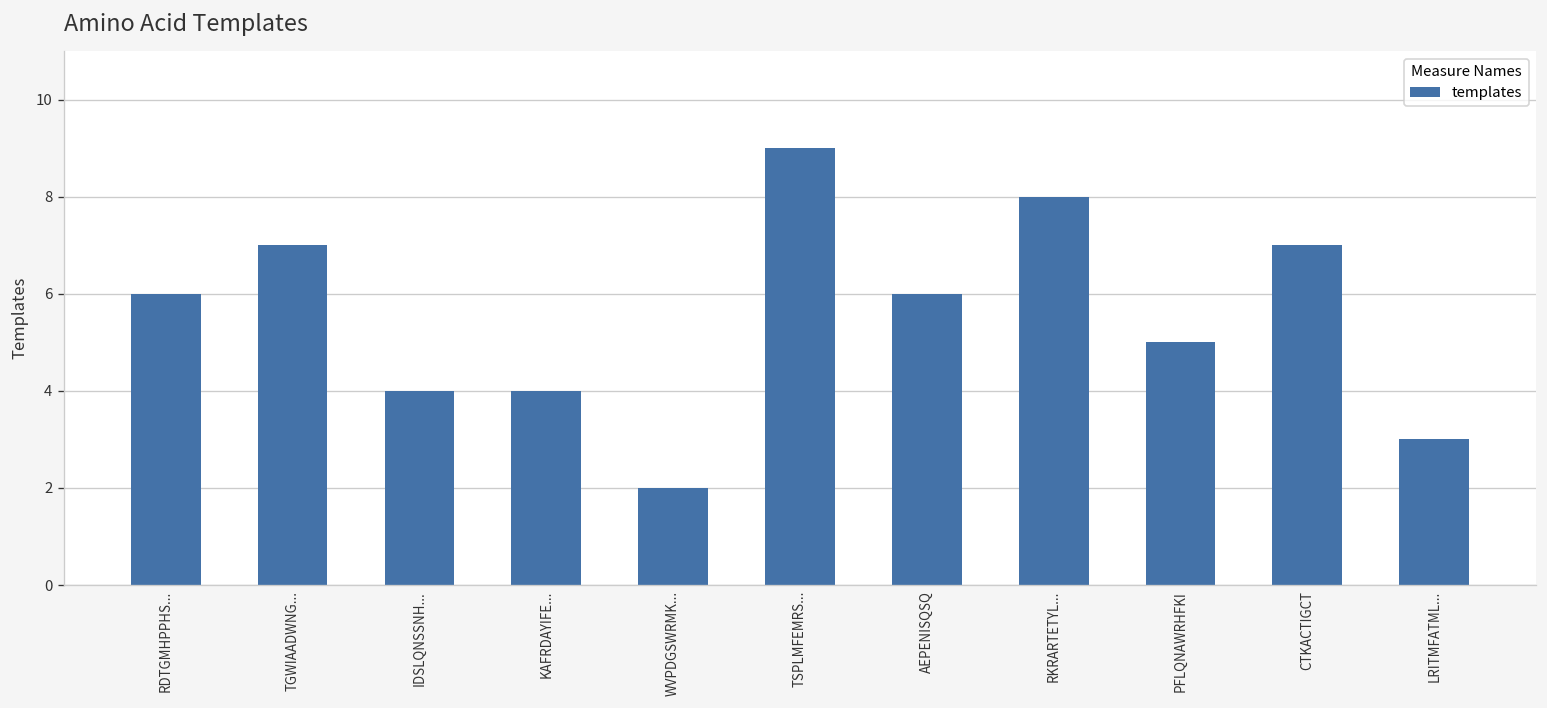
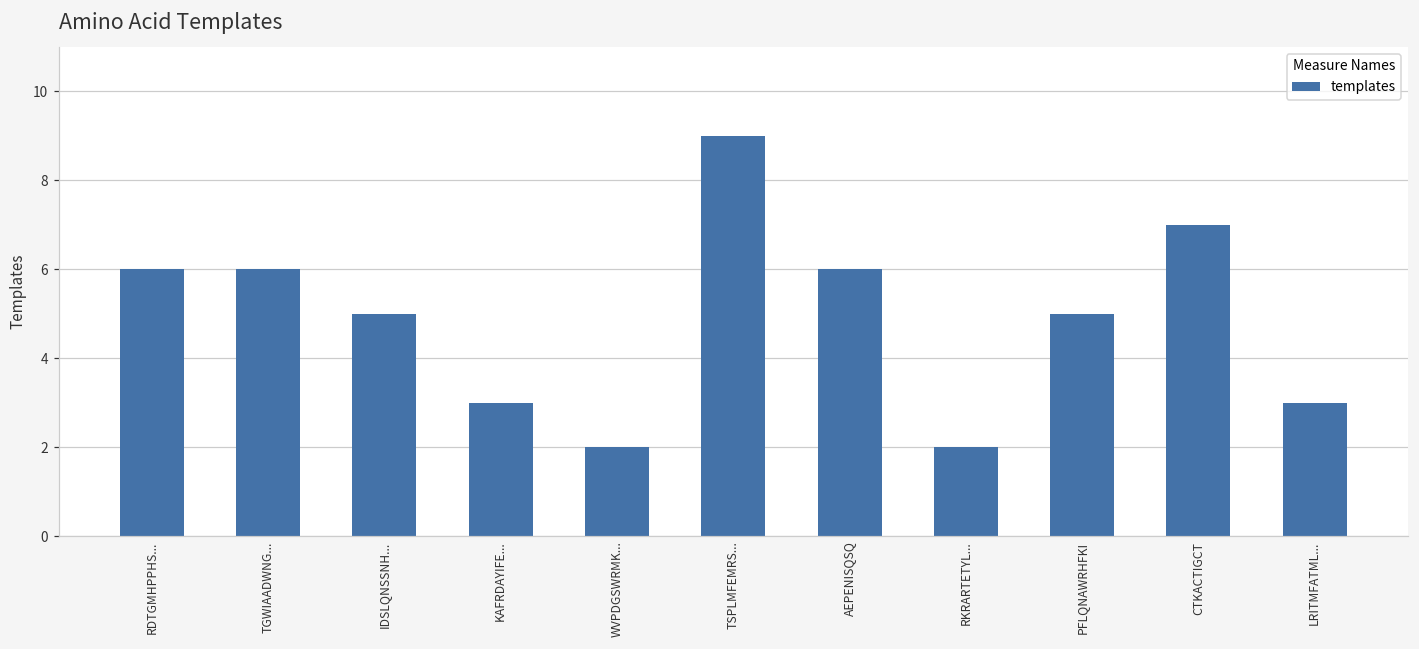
  {
    "RDTGMHPPHS...": 6,
-   "TGWIAADWNG...": 7,
-   "IDSLQNSSNH...": 4,
-   "KAFRDAYIFE...": 4,
+   "TGWIAADWNG...": 6,
+   "IDSLQNSSNH...": 5,
+   "KAFRDAYIFE...": 3,
    "WVPDGSWRMK...": 2,
    "TSPLMFEMRS...": 9,
    "AEPENISQSQ": 6,
-   "RKRARTETYL...": 8,
+   "RKRARTETYL...": 2,
    "PFLQNAWRHFKI": 5,
    "CTKACTIGCT": 7,
    "LRITMFATML...": 3
  }
